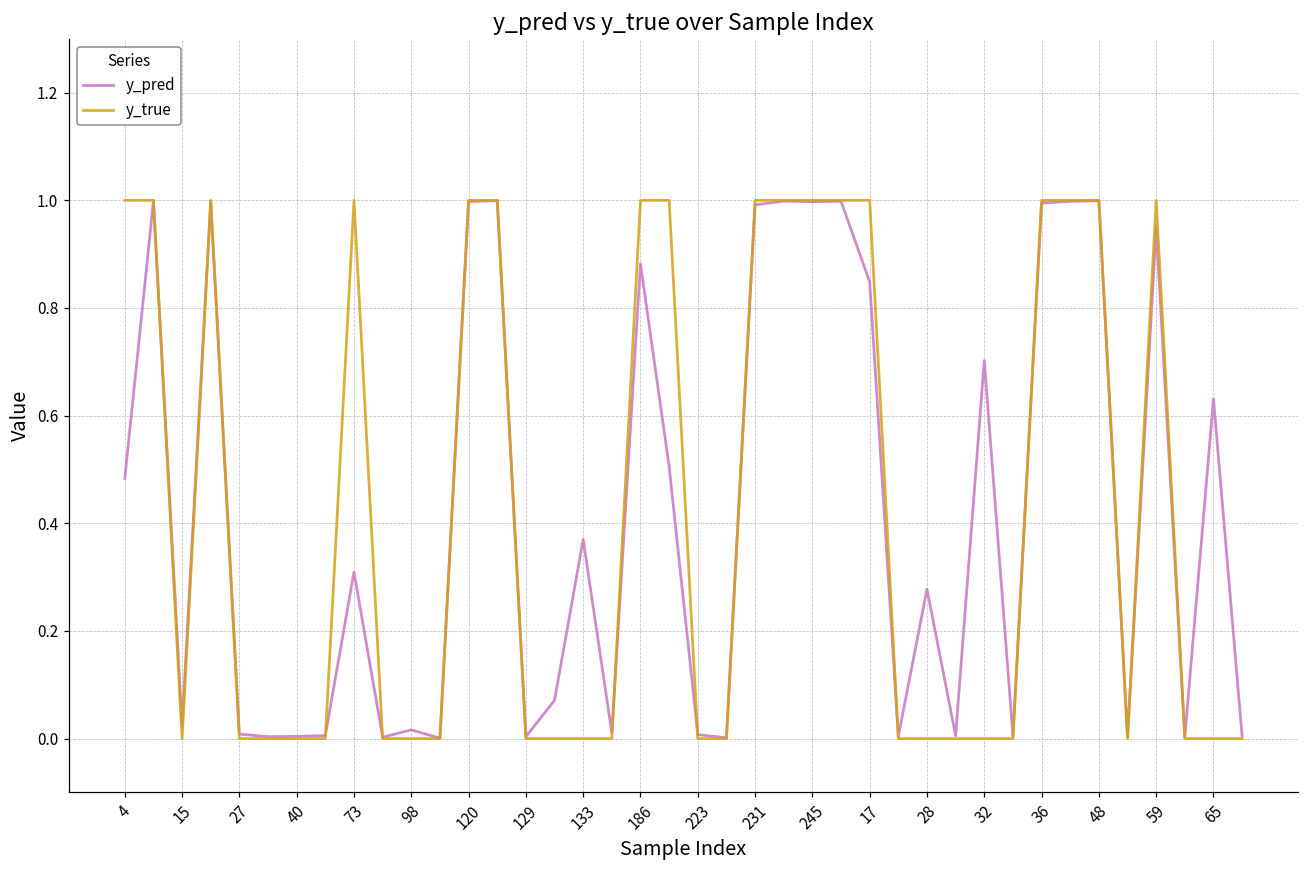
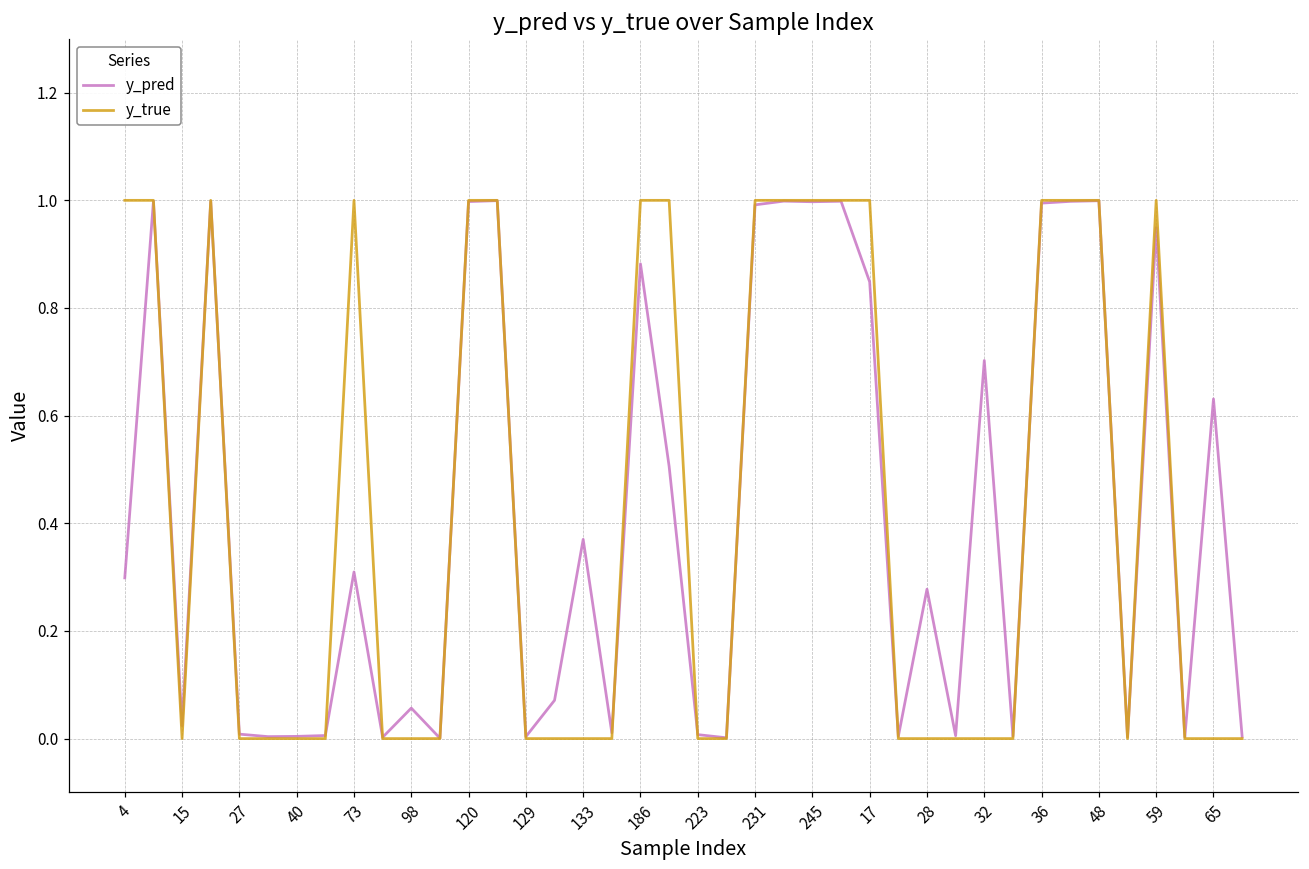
  {
    "y_pred": {
-     "4": 0.48,
+     "4": 0.30,
      "73": 0.31,
-     "98": 0.02,
+     "98": 0.06,
      "133": 0.37,
      "186": 0.88,
      "223": 0.01,
      "231": 0.99,
      "28": 0.28,
      "32": 0.70,
      "59": 0.95,
      "65": 0.63
    },
    "y_true": {
      "4": 1.00,
      "73": 1.00,
      "98": 0.00,
      "133": 0.00,
      "186": 1.00,
      "223": 0.00,
      "231": 1.00,
      "28": 0.00,
      "32": 0.00,
      "59": 1.00,
      "65": 0.00
    }
  }
